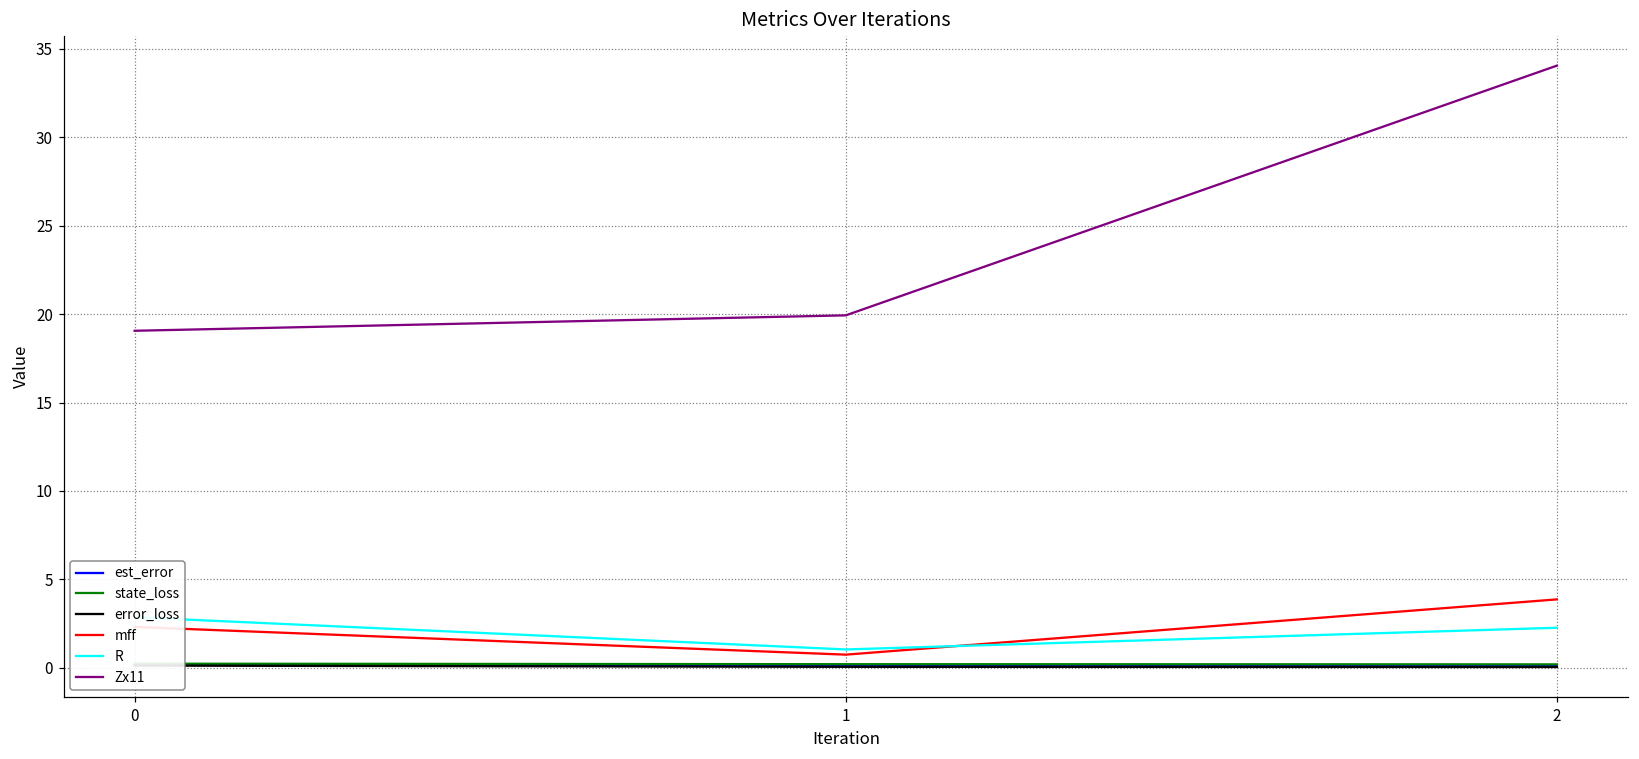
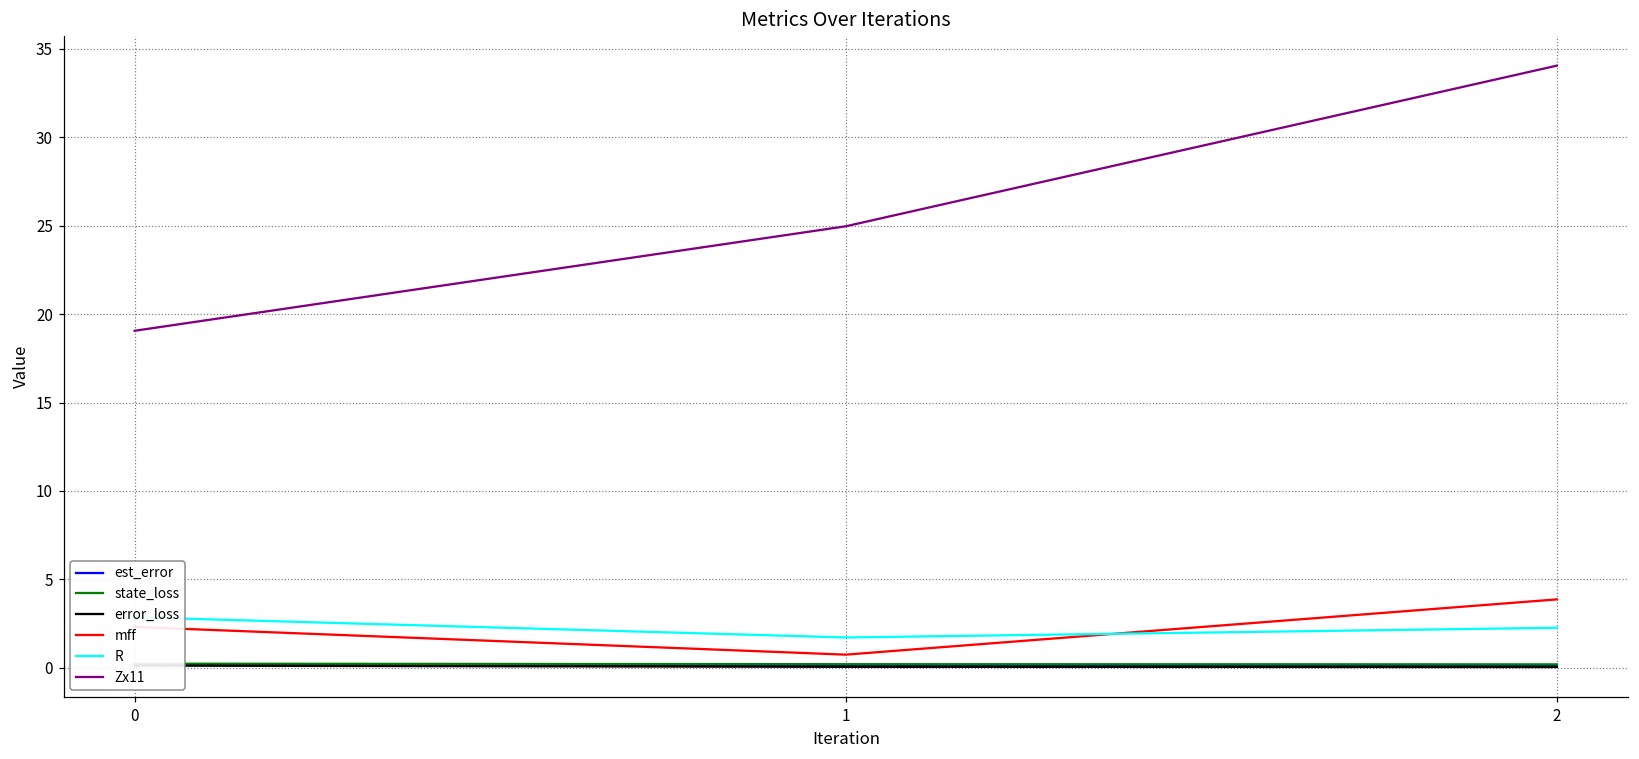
  {
    "mff": {
      "1": 0.7,
      "2": 3.9
    },
    "R": {
-     "1": 1.0,
+     "1": 1.7,
      "2": 2.3
    },
    "Zx11": {
      "0": 19.1,
-     "1": 19.9,
+     "1": 25.0,
      "2": 34.1
    }
  }
